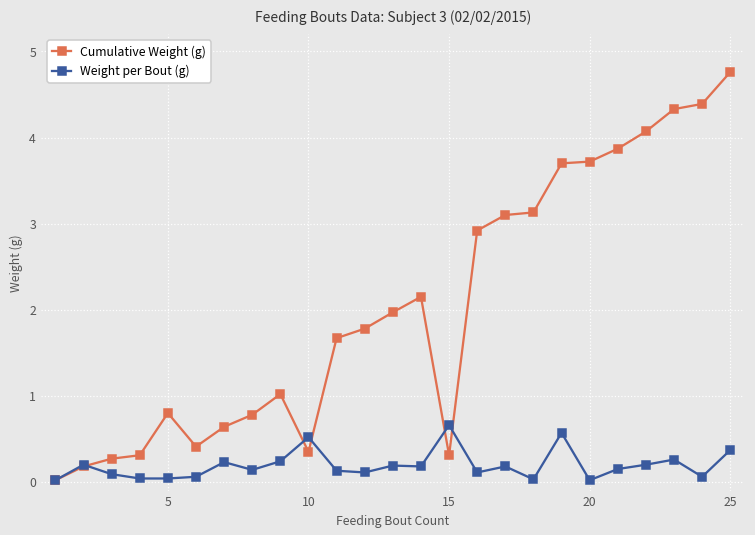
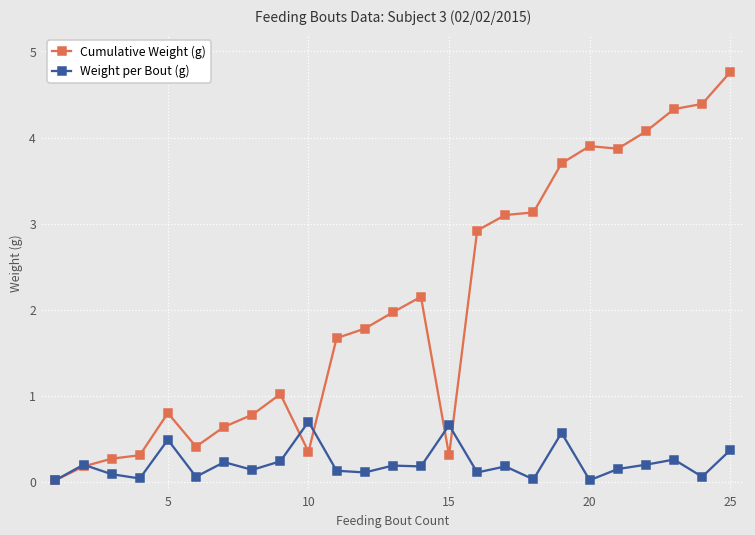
  {
    "Cumulative Weight (g)": {
      "5": 0.8,
      "10": 0.4,
      "15": 0.3,
-     "20": 3.7,
+     "20": 3.9,
      "25": 4.8
    },
    "Weight per Bout (g)": {
-     "5": 0.0,
-     "10": 0.5,
+     "5": 0.5,
+     "10": 0.7,
      "15": 0.7,
      "20": 0.0,
      "25": 0.4
    }
  }
